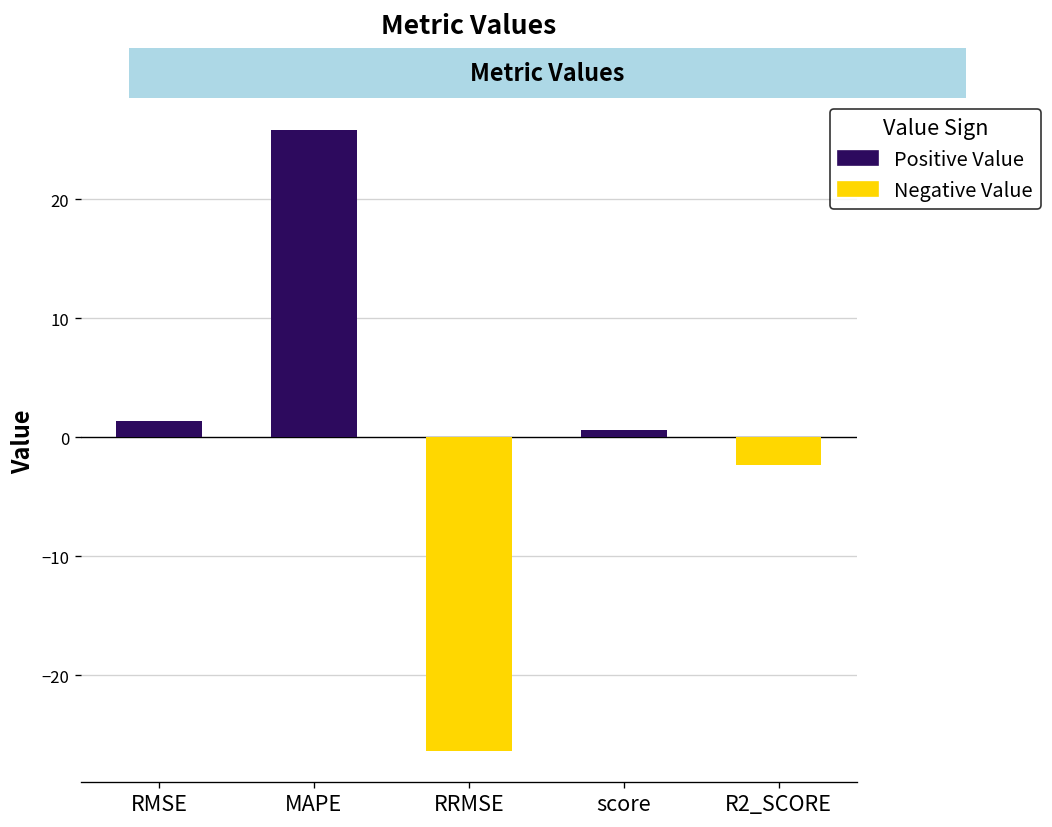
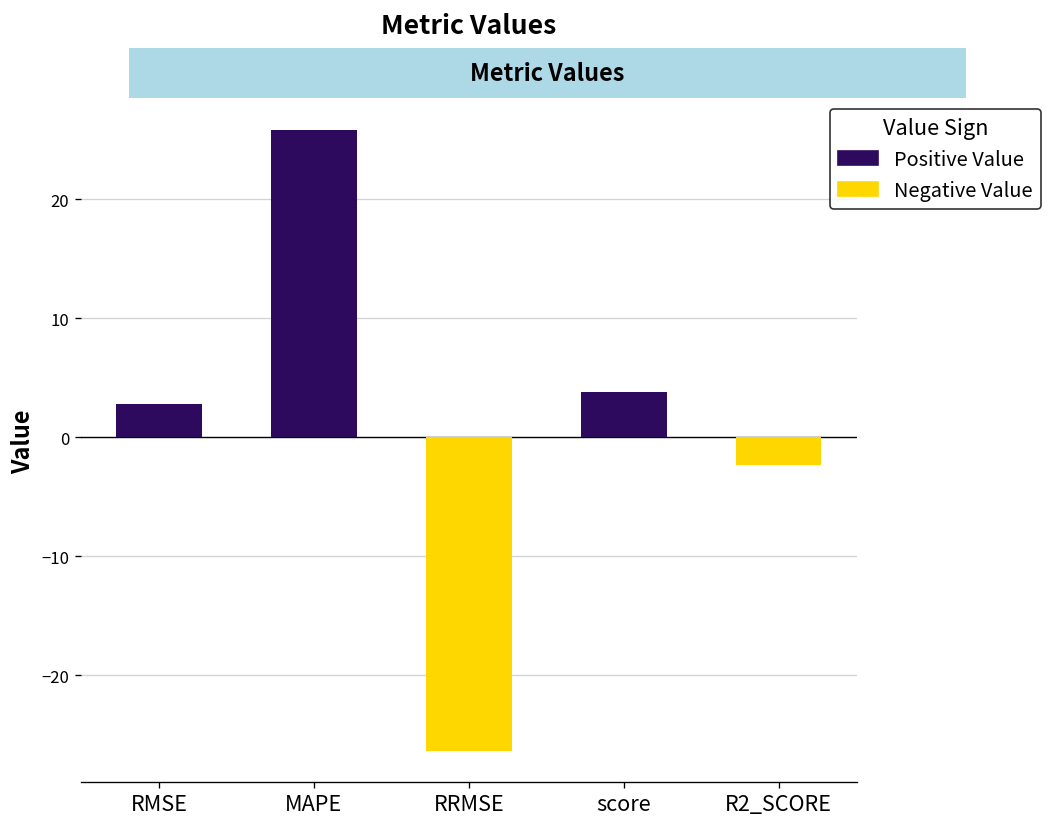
  {
-   "RMSE": 1,
+   "RMSE": 3,
    "MAPE": 26,
    "RRMSE": -26,
-   "score": 1,
+   "score": 4,
    "R2_SCORE": -2
  }
